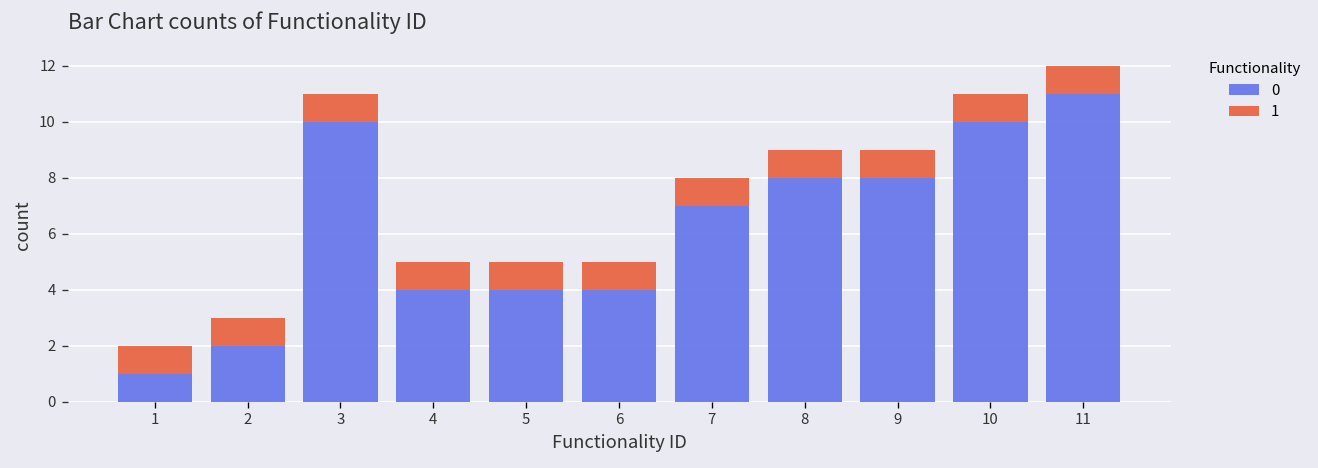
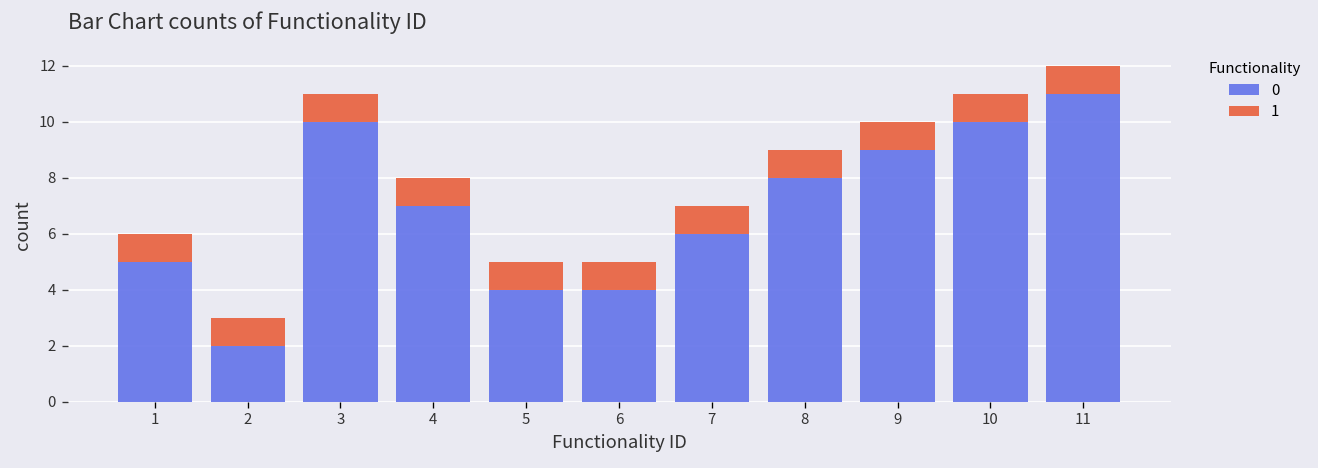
  {
    "0": {
-     "1": 1,
+     "1": 5,
      "2": 2,
      "3": 10,
-     "4": 4,
+     "4": 7,
      "5": 4,
      "6": 4,
-     "7": 7,
+     "7": 6,
      "8": 8,
-     "9": 8,
+     "9": 9,
      "10": 10,
      "11": 11
    },
    "1": {
      "1": 1,
      "2": 1,
      "3": 1,
      "4": 1,
      "5": 1,
      "6": 1,
      "7": 1,
      "8": 1,
      "9": 1,
      "10": 1,
      "11": 1
    }
  }
